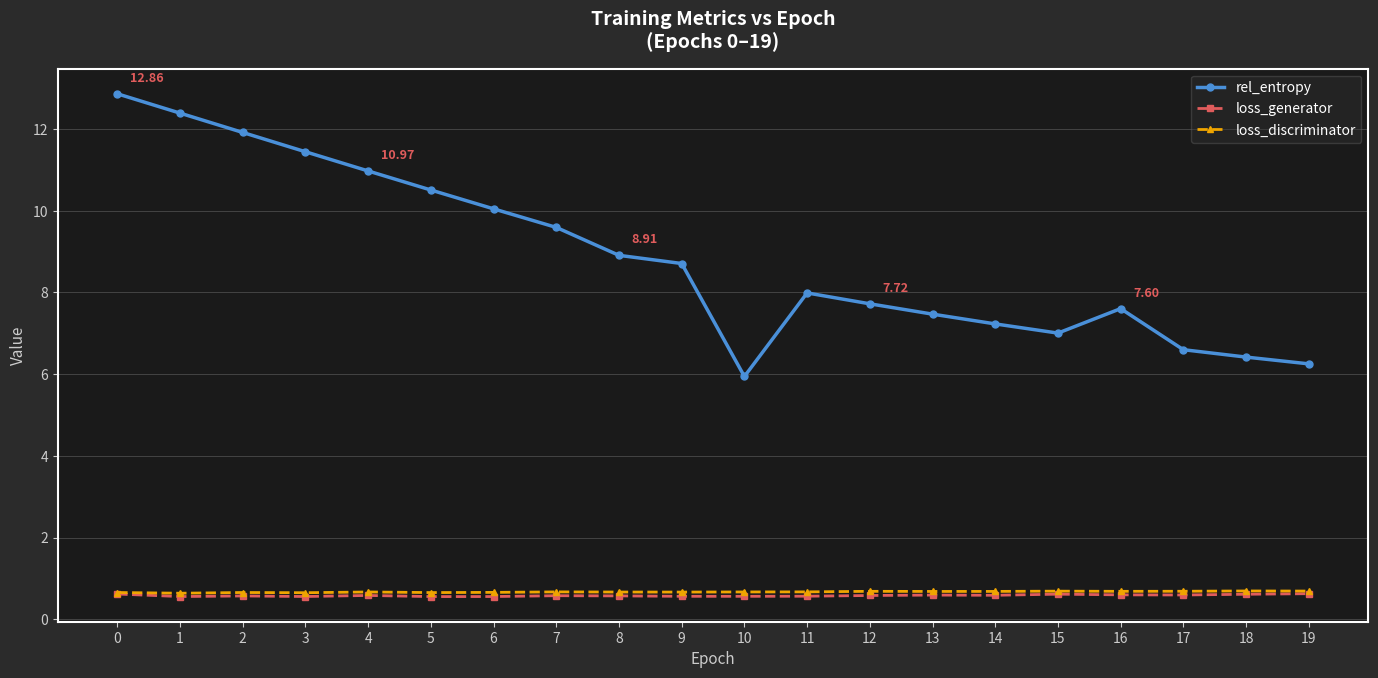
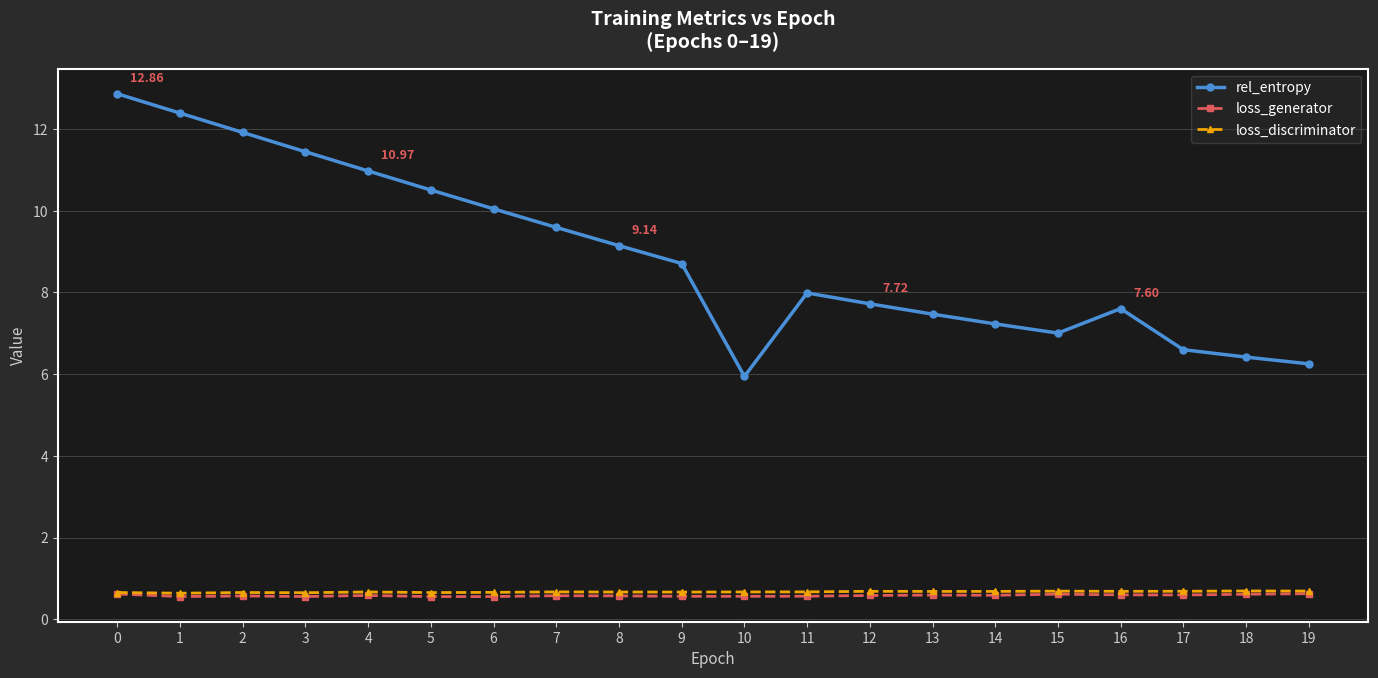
  {
    "rel_entropy": {
      "0": 12.86,
      "4": 10.97,
-     "8": 8.91,
+     "8": 9.14,
      "12": 7.72,
      "16": 7.60
    },
    "loss_generator": {
      "1": 0.6,
      "2": 0.6,
      "3": 0.6,
      "4": 0.6,
      "5": 0.6,
      "6": 0.6,
      "7": 0.6,
      "8": 0.6,
      "9": 0.6,
      "10": 0.6,
      "11": 0.6,
      "12": 0.6,
      "13": 0.6,
      "14": 0.6,
      "15": 0.6,
      "16": 0.6,
      "17": 0.6,
      "18": 0.6,
      "19": 0.6
    },
    "loss_discriminator": {
      "1": 0.6,
      "2": 0.7,
      "3": 0.6,
      "4": 0.7,
      "5": 0.7,
      "6": 0.7,
      "7": 0.7,
      "8": 0.7,
      "9": 0.7,
      "10": 0.7,
      "11": 0.7,
      "12": 0.7,
      "13": 0.7,
      "14": 0.7,
      "15": 0.7,
      "16": 0.7,
      "17": 0.7,
      "18": 0.7,
      "19": 0.7
    }
  }
